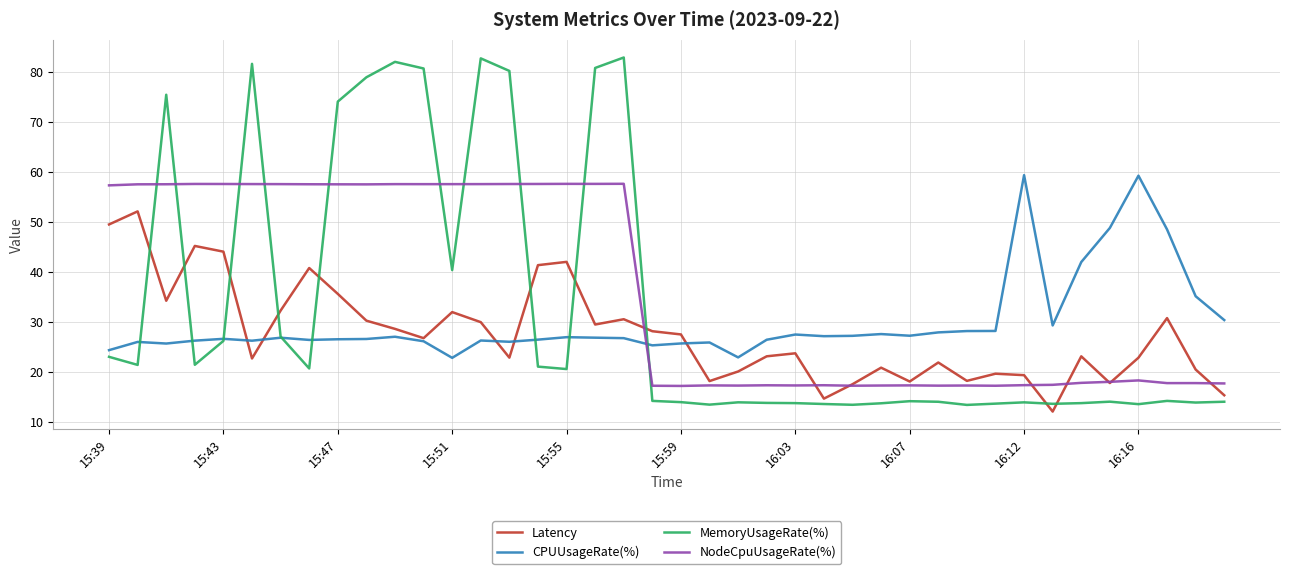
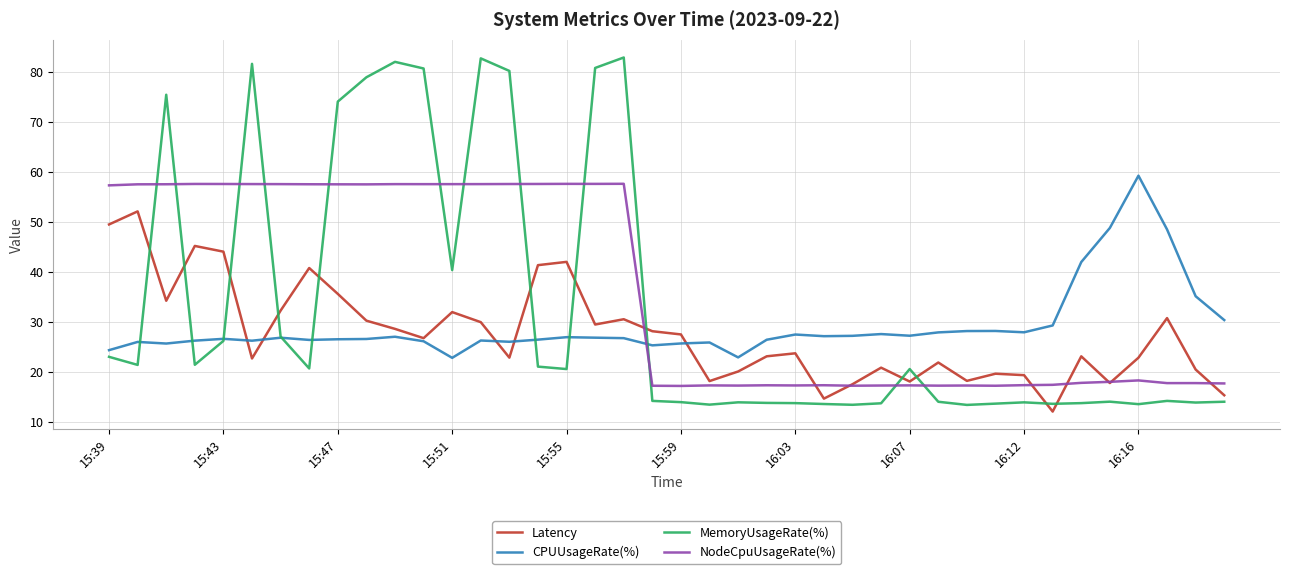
  {
    "Latency": {
      "15:39": 50,
      "15:43": 44,
      "15:47": 36,
      "15:51": 32,
      "15:55": 42,
      "15:59": 27,
      "16:03": 24,
      "16:07": 18,
      "16:12": 19,
      "16:16": 23
    },
    "CPUUsageRate(%)": {
      "15:39": 24,
      "15:47": 27,
      "15:51": 23,
      "15:55": 27,
      "15:59": 26,
      "16:03": 27,
      "16:07": 27,
-     "16:12": 59,
+     "16:12": 28,
      "16:16": 59
    },
    "MemoryUsageRate(%)": {
      "15:39": 23,
      "15:47": 74,
      "15:51": 40,
      "15:55": 21,
      "15:59": 14,
      "16:03": 14,
-     "16:07": 14,
+     "16:07": 21,
      "16:12": 14,
      "16:16": 14
    },
    "NodeCpuUsageRate(%)": {
      "15:39": 57,
      "15:43": 58,
      "15:47": 58,
      "15:51": 58,
      "15:55": 58,
      "15:59": 17,
      "16:03": 17,
      "16:07": 17,
      "16:12": 17,
      "16:16": 18
    }
  }
